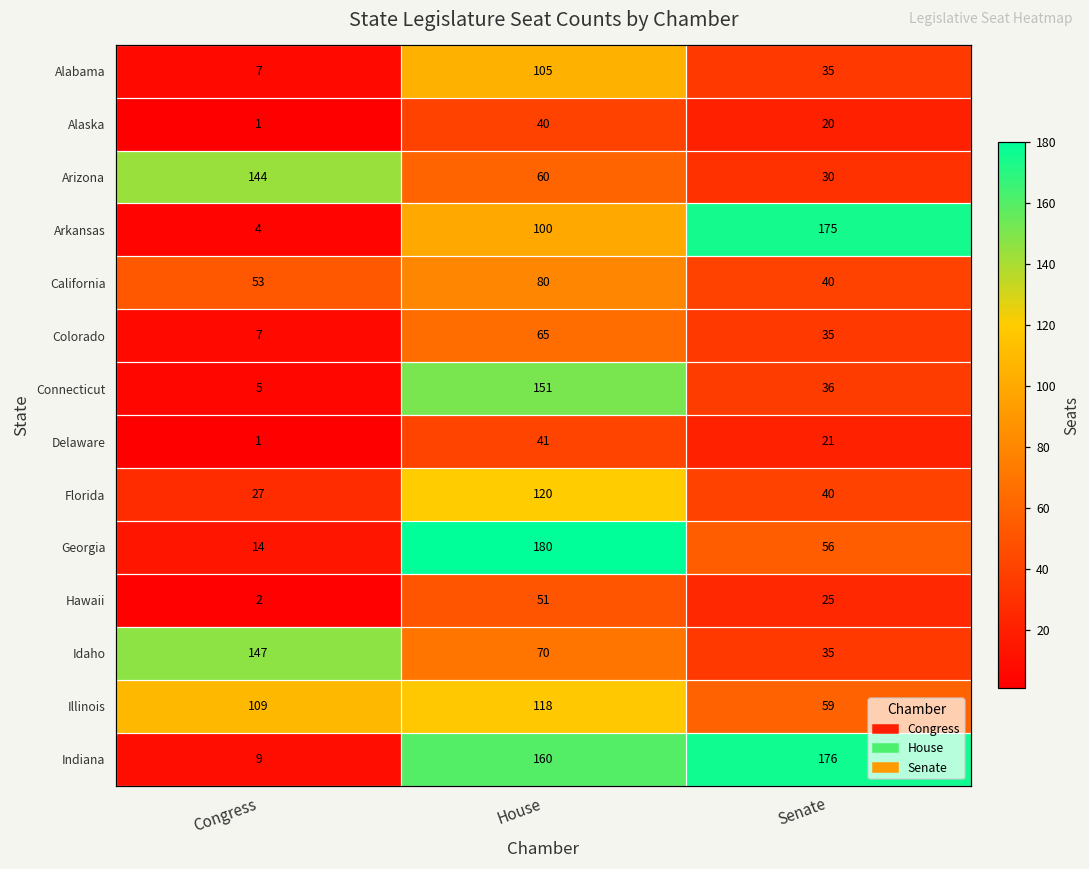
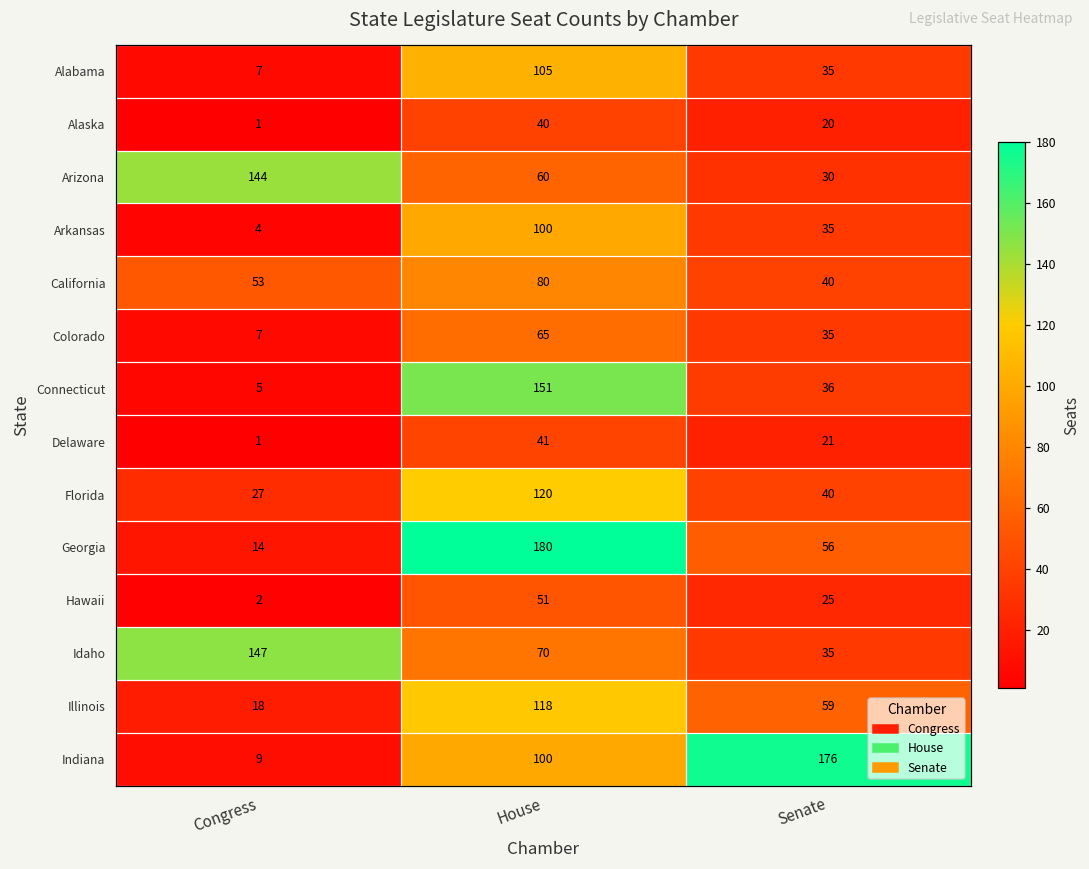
  {
    "Alabama": {
      "Congress": 7,
      "House": 105,
      "Senate": 35
    },
    "Alaska": {
      "Congress": 1,
      "House": 40,
      "Senate": 20
    },
    "Arizona": {
      "Congress": 144,
      "House": 60,
      "Senate": 30
    },
    "Arkansas": {
      "Congress": 4,
      "House": 100,
-     "Senate": 175
+     "Senate": 35
    },
    "California": {
      "Congress": 53,
      "House": 80,
      "Senate": 40
    },
    "Colorado": {
      "Congress": 7,
      "House": 65,
      "Senate": 35
    },
    "Connecticut": {
      "Congress": 5,
      "House": 151,
      "Senate": 36
    },
    "Delaware": {
      "Congress": 1,
      "House": 41,
      "Senate": 21
    },
    "Florida": {
      "Congress": 27,
      "House": 120,
      "Senate": 40
    },
    "Georgia": {
      "Congress": 14,
      "House": 180,
      "Senate": 56
    },
    "Hawaii": {
      "Congress": 2,
      "House": 51,
      "Senate": 25
    },
    "Idaho": {
      "Congress": 147,
      "House": 70,
      "Senate": 35
    },
    "Illinois": {
-     "Congress": 109,
+     "Congress": 18,
      "House": 118,
      "Senate": 59
    },
    "Indiana": {
      "Congress": 9,
-     "House": 160,
+     "House": 100,
      "Senate": 176
    }
  }
